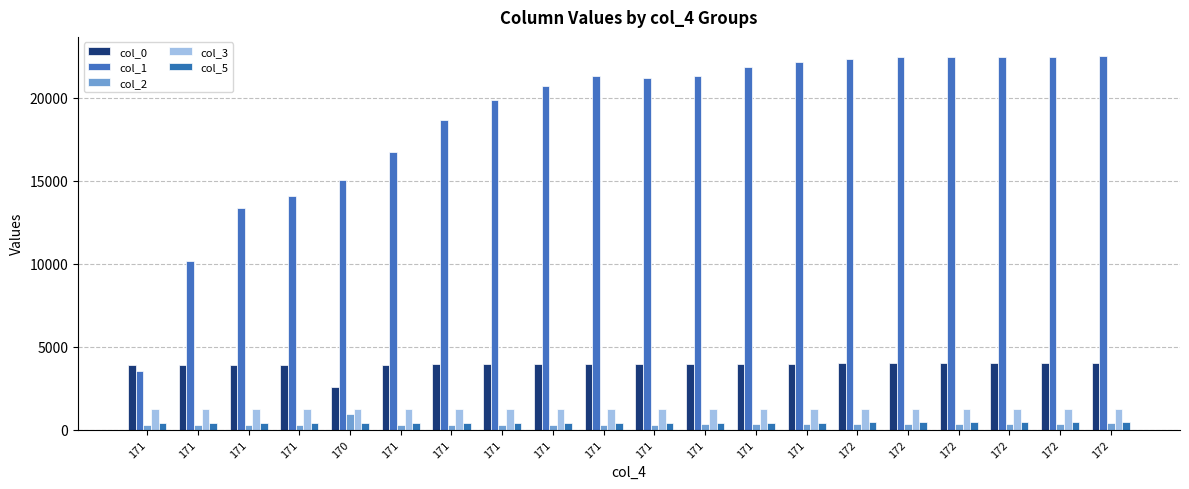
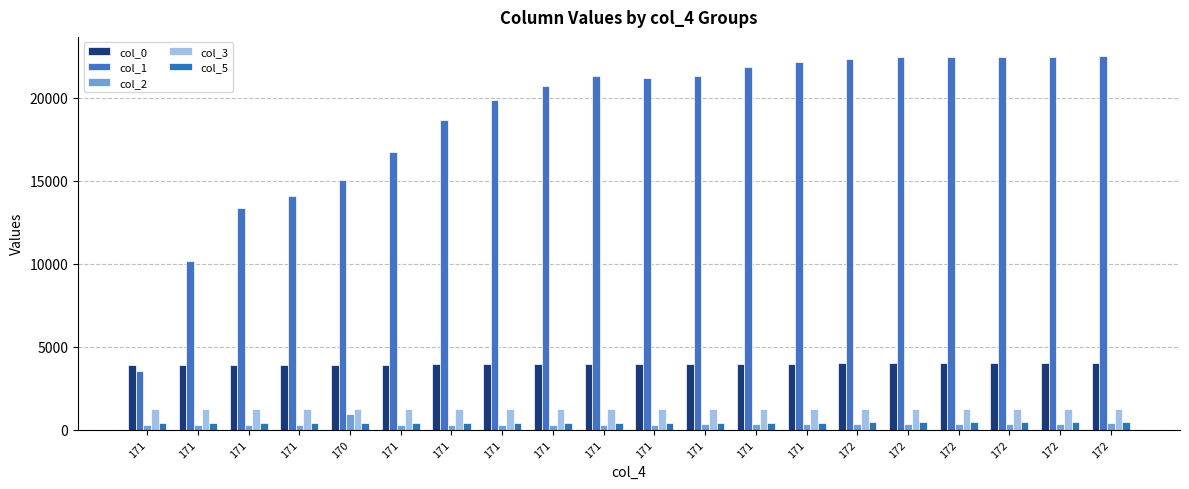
  {
    "col_0": {
-     "170": 2600
+     "170": 3900
    },
    "col_2": {
      "170": 1000
    },
    "col_3": {
      "170": 1200
    }
  }
